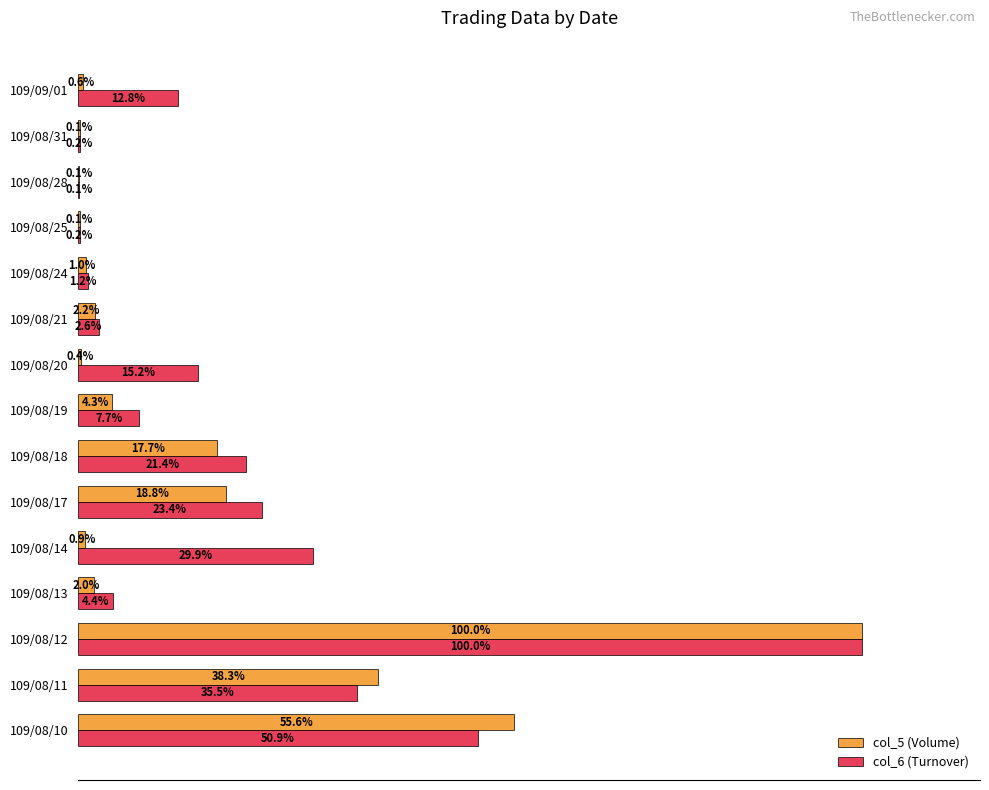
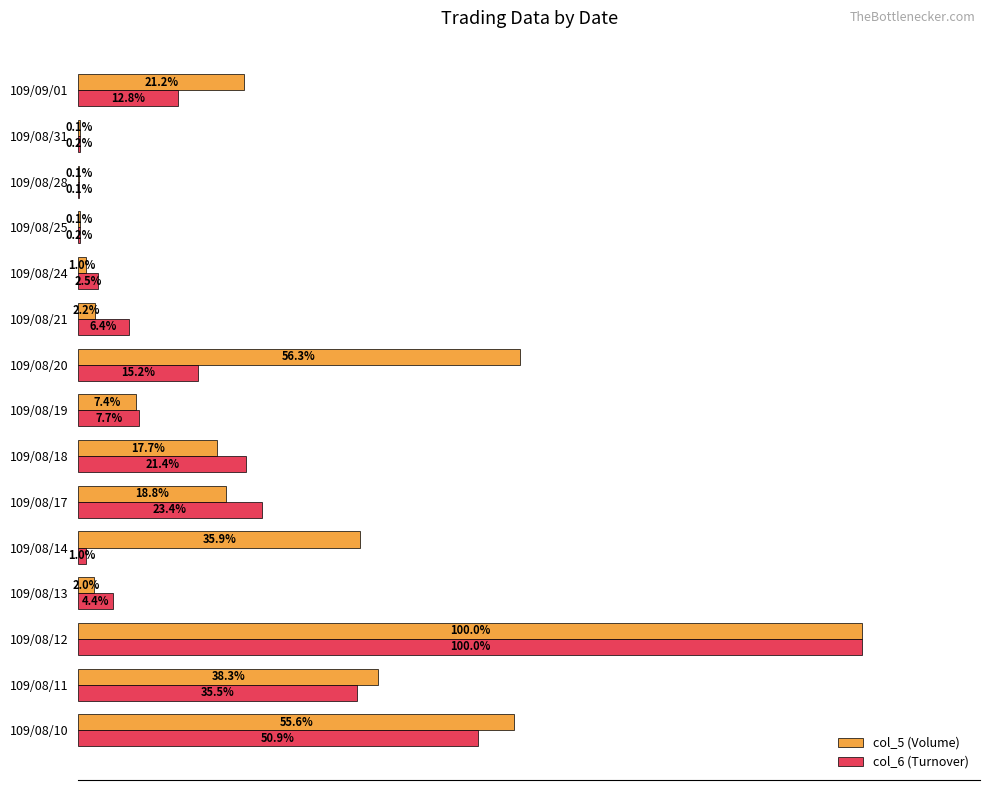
  {
    "col_5 (Volume)": {
-     "109/09/01": "0.6%",
+     "109/09/01": "21.2%",
      "109/08/31": "0.1%",
      "109/08/28": "0.1%",
      "109/08/25": "0.1%",
      "109/08/24": "1.0%",
      "109/08/21": "2.2%",
-     "109/08/20": "0.4%",
-     "109/08/19": "4.3%",
+     "109/08/20": "56.3%",
+     "109/08/19": "7.4%",
      "109/08/18": "17.7%",
      "109/08/17": "18.8%",
-     "109/08/14": "0.9%",
+     "109/08/14": "35.9%",
      "109/08/13": "2.0%",
      "109/08/12": "100.0%",
      "109/08/11": "38.3%",
      "109/08/10": "55.6%"
    },
    "col_6 (Turnover)": {
      "109/09/01": "12.8%",
      "109/08/31": "0.2%",
      "109/08/28": "0.1%",
      "109/08/25": "0.2%",
-     "109/08/24": "1.2%",
-     "109/08/21": "2.6%",
+     "109/08/24": "2.5%",
+     "109/08/21": "6.4%",
      "109/08/20": "15.2%",
      "109/08/19": "7.7%",
      "109/08/18": "21.4%",
      "109/08/17": "23.4%",
-     "109/08/14": "29.9%",
+     "109/08/14": "1.0%",
      "109/08/13": "4.4%",
      "109/08/12": "100.0%",
      "109/08/11": "35.5%",
      "109/08/10": "50.9%"
    }
  }
